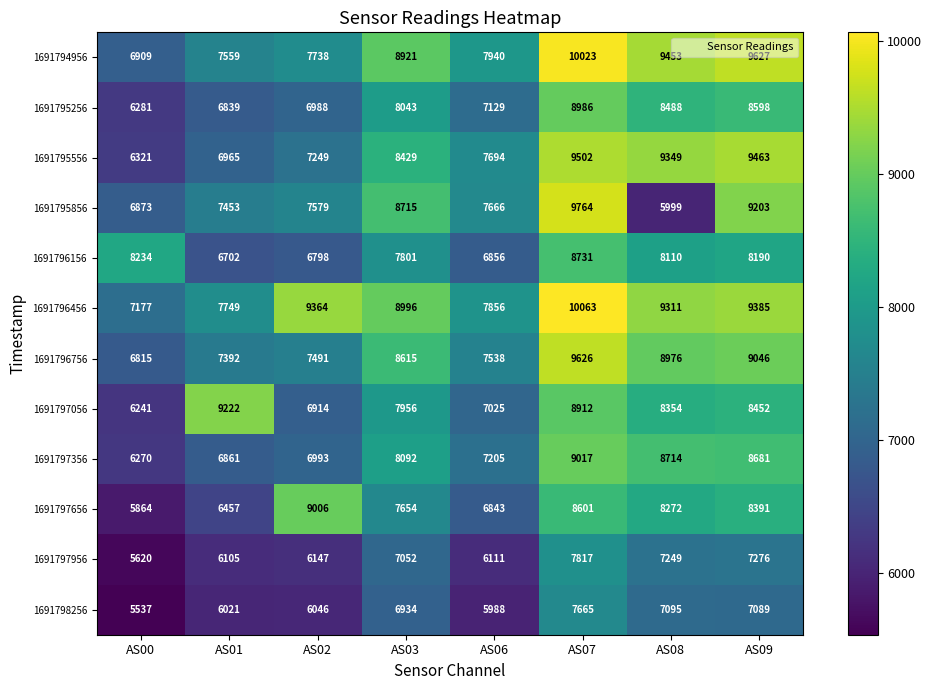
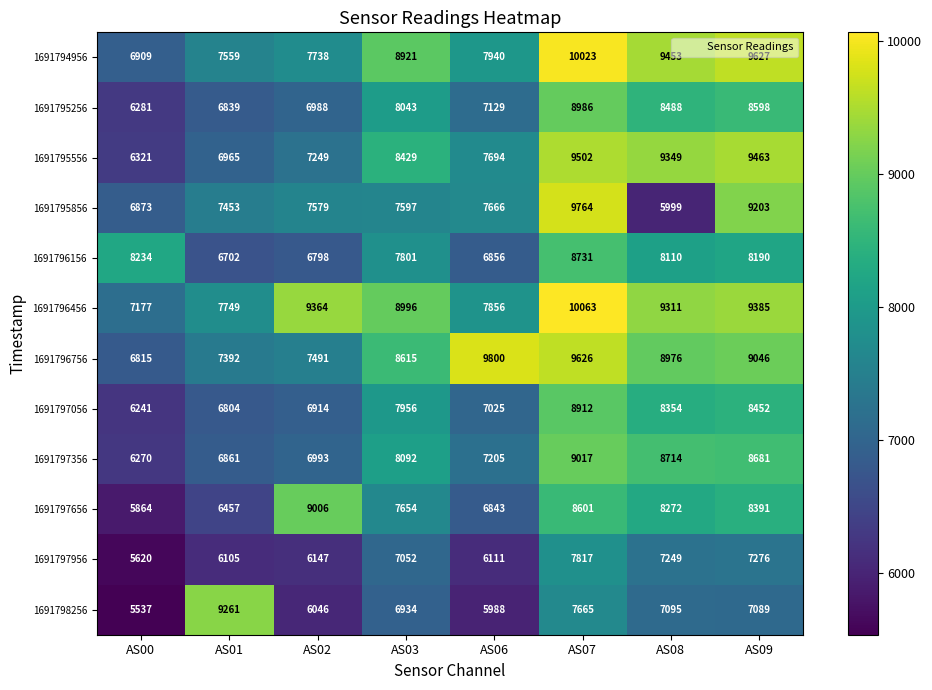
  {
    "1691794956": {
      "AS00": 6909,
      "AS01": 7559,
      "AS02": 7738,
      "AS03": 8921,
      "AS06": 7940,
      "AS07": 10023
    },
    "1691795256": {
      "AS00": 6281,
      "AS01": 6839,
      "AS02": 6988,
      "AS03": 8043,
      "AS06": 7129,
      "AS07": 8986,
      "AS08": 8488,
      "AS09": 8598
    },
    "1691795556": {
      "AS00": 6321,
      "AS01": 6965,
      "AS02": 7249,
      "AS03": 8429,
      "AS06": 7694,
      "AS07": 9502,
      "AS08": 9349,
      "AS09": 9463
    },
    "1691795856": {
      "AS00": 6873,
      "AS01": 7453,
      "AS02": 7579,
-     "AS03": 8715,
+     "AS03": 7597,
      "AS06": 7666,
      "AS07": 9764,
      "AS08": 5999,
      "AS09": 9203
    },
    "1691796156": {
      "AS00": 8234,
      "AS01": 6702,
      "AS02": 6798,
      "AS03": 7801,
      "AS06": 6856,
      "AS07": 8731,
      "AS08": 8110,
      "AS09": 8190
    },
    "1691796456": {
      "AS00": 7177,
      "AS01": 7749,
      "AS02": 9364,
      "AS03": 8996,
      "AS06": 7856,
      "AS07": 10063,
      "AS08": 9311,
      "AS09": 9385
    },
    "1691796756": {
      "AS00": 6815,
      "AS01": 7392,
      "AS02": 7491,
      "AS03": 8615,
-     "AS06": 7538,
+     "AS06": 9800,
      "AS07": 9626,
      "AS08": 8976,
      "AS09": 9046
    },
    "1691797056": {
      "AS00": 6241,
-     "AS01": 9222,
+     "AS01": 6804,
      "AS02": 6914,
      "AS03": 7956,
      "AS06": 7025,
      "AS07": 8912,
      "AS08": 8354,
      "AS09": 8452
    },
    "1691797356": {
      "AS00": 6270,
      "AS01": 6861,
      "AS02": 6993,
      "AS03": 8092,
      "AS06": 7205,
      "AS07": 9017,
      "AS08": 8714,
      "AS09": 8681
    },
    "1691797656": {
      "AS00": 5864,
      "AS01": 6457,
      "AS02": 9006,
      "AS03": 7654,
      "AS06": 6843,
      "AS07": 8601,
      "AS08": 8272,
      "AS09": 8391
    },
    "1691797956": {
      "AS00": 5620,
      "AS01": 6105,
      "AS02": 6147,
      "AS03": 7052,
      "AS06": 6111,
      "AS07": 7817,
      "AS08": 7249,
      "AS09": 7276
    },
    "1691798256": {
      "AS00": 5537,
-     "AS01": 6021,
+     "AS01": 9261,
      "AS02": 6046,
      "AS03": 6934,
      "AS06": 5988,
      "AS07": 7665,
      "AS08": 7095,
      "AS09": 7089
    }
  }
